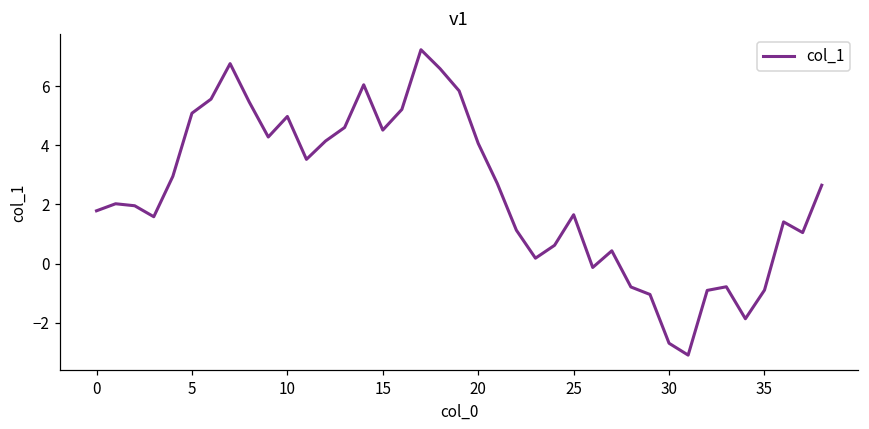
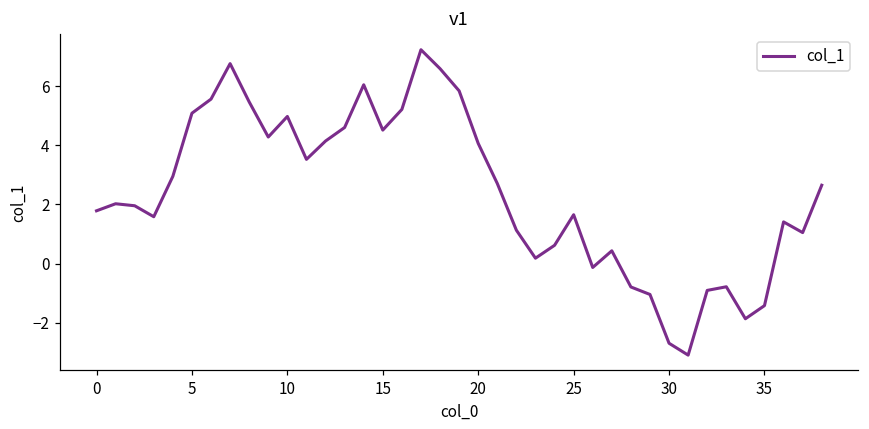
  {
    "0": 1.8,
    "5": 5.1,
    "10": 5.0,
    "15": 4.5,
    "20": 4.1,
    "25": 1.7,
    "30": -2.7,
-   "35": -0.9
+   "35": -1.4
  }
